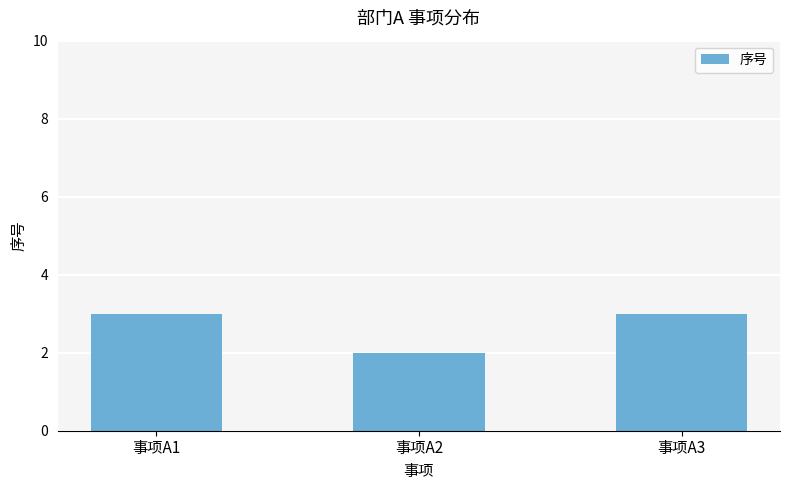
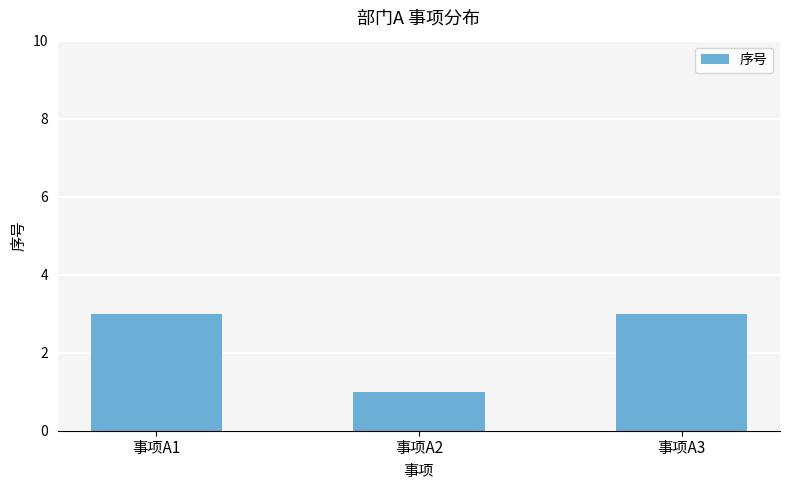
  {
    "事项A1": 3,
-   "事项A2": 2,
+   "事项A2": 1,
    "事项A3": 3
  }
